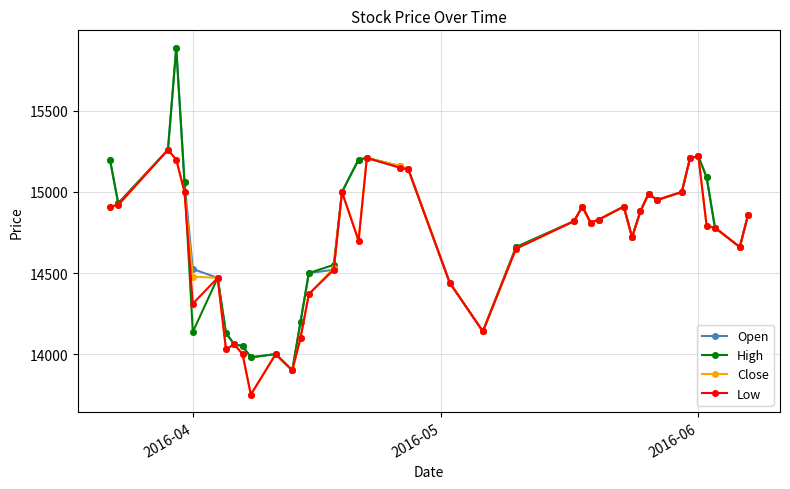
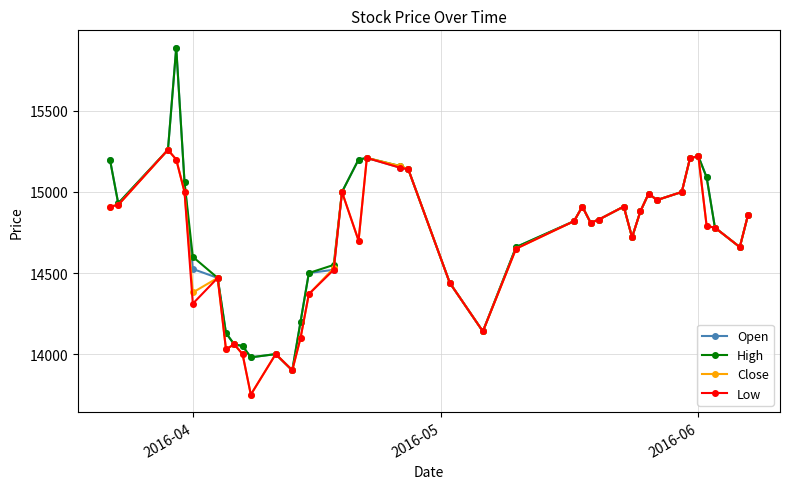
  {
    "Open": {
      "2016-04": 14530
    },
    "High": {
-     "2016-04": 14140
+     "2016-04": 14600
    },
    "Close": {
-     "2016-04": 14480
+     "2016-04": 14380
    },
    "Low": {
      "2016-04": 14310
    }
  }
